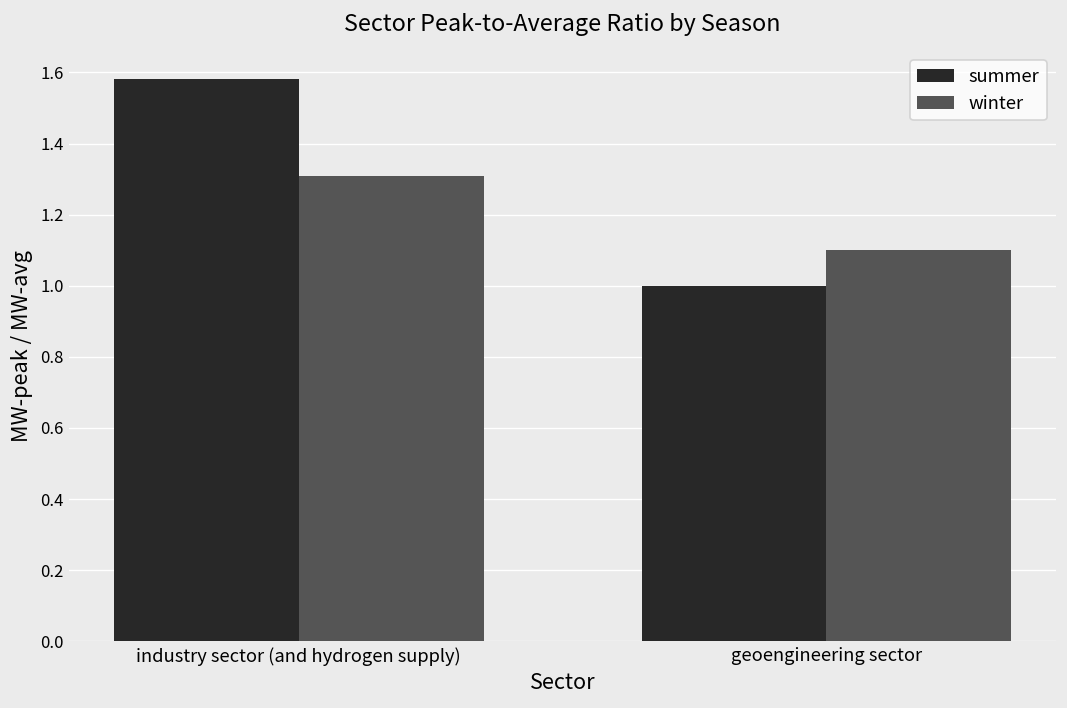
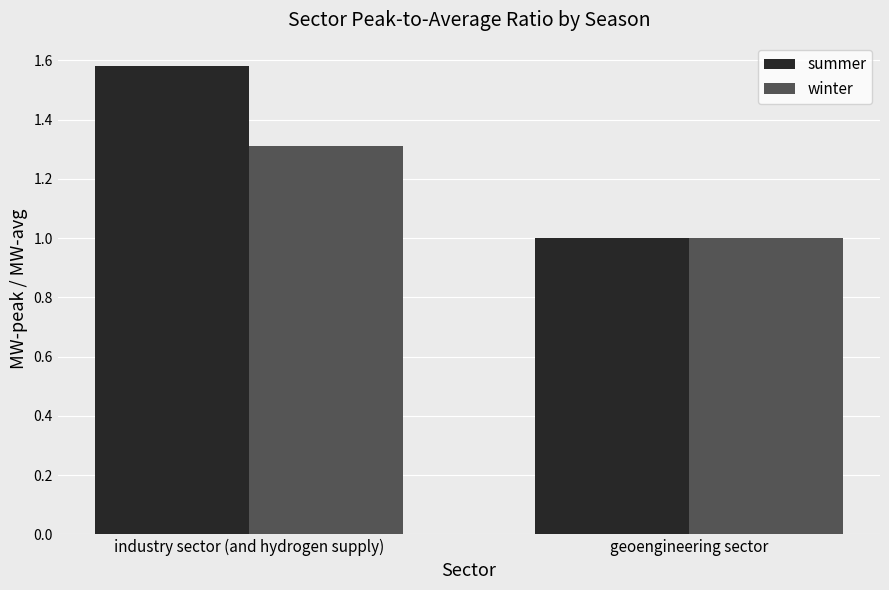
  {
    "summer": {
      "industry sector (and hydrogen supply)": 1.58,
      "geoengineering sector": 1.0
    },
    "winter": {
      "industry sector (and hydrogen supply)": 1.31,
-     "geoengineering sector": 1.1
+     "geoengineering sector": 1.0
    }
  }
